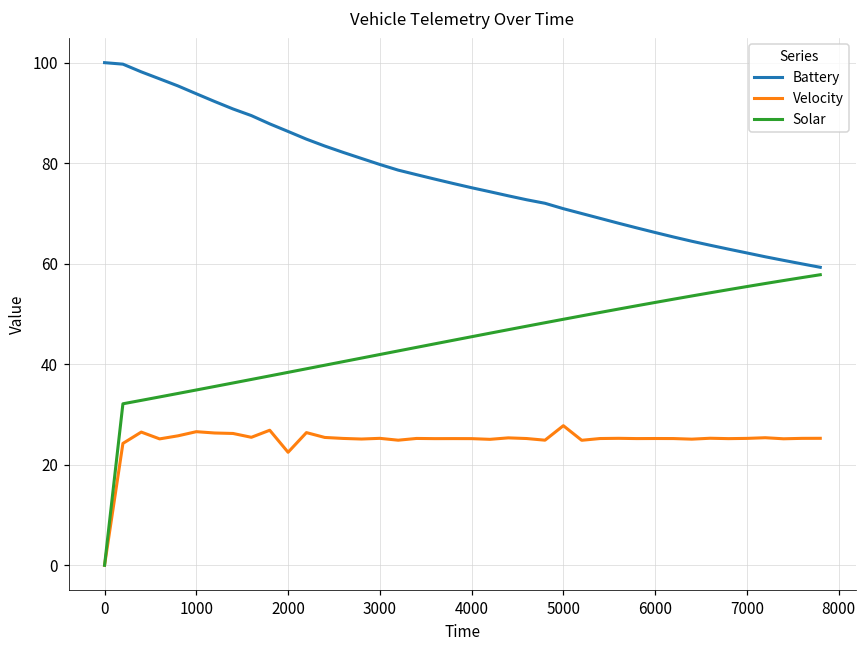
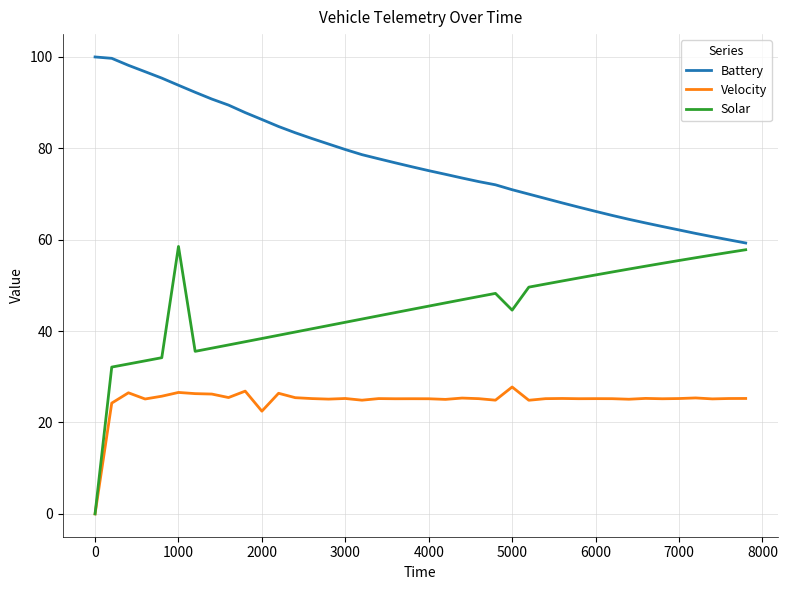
  {
    "Battery": {
      "0": 100,
      "1000": 94,
      "2000": 86,
      "3000": 80,
      "4000": 75,
      "5000": 71,
      "6000": 66,
      "7000": 62
    },
    "Velocity": {
      "1000": 27,
      "2000": 22,
      "3000": 25,
      "4000": 25,
      "5000": 28,
      "6000": 25,
      "7000": 25
    },
    "Solar": {
-     "1000": 35,
+     "1000": 59,
      "2000": 38,
      "3000": 42,
      "4000": 45,
-     "5000": 49,
+     "5000": 45,
      "6000": 52,
      "7000": 55
    }
  }
